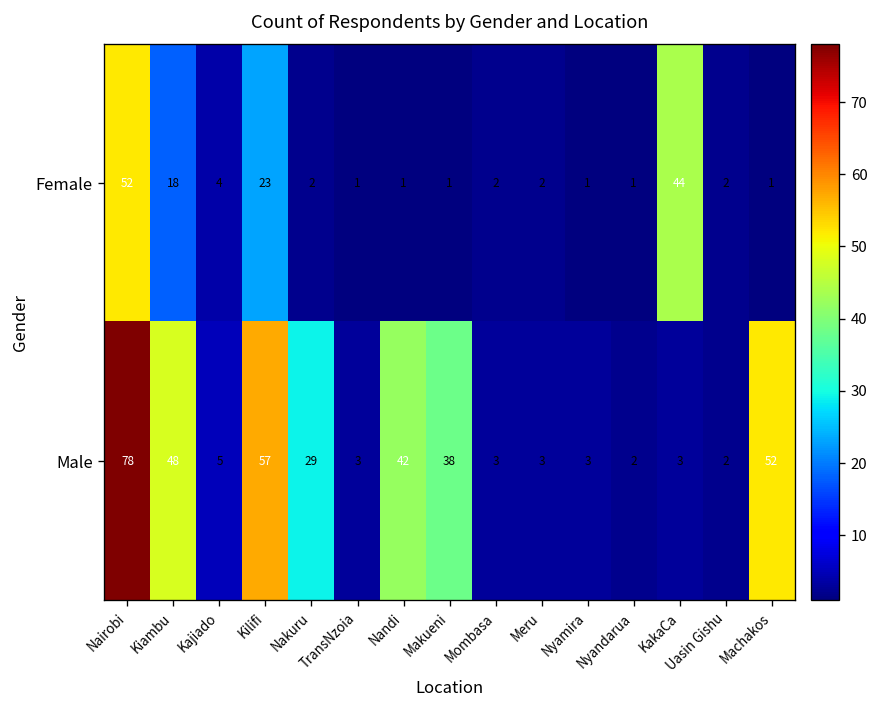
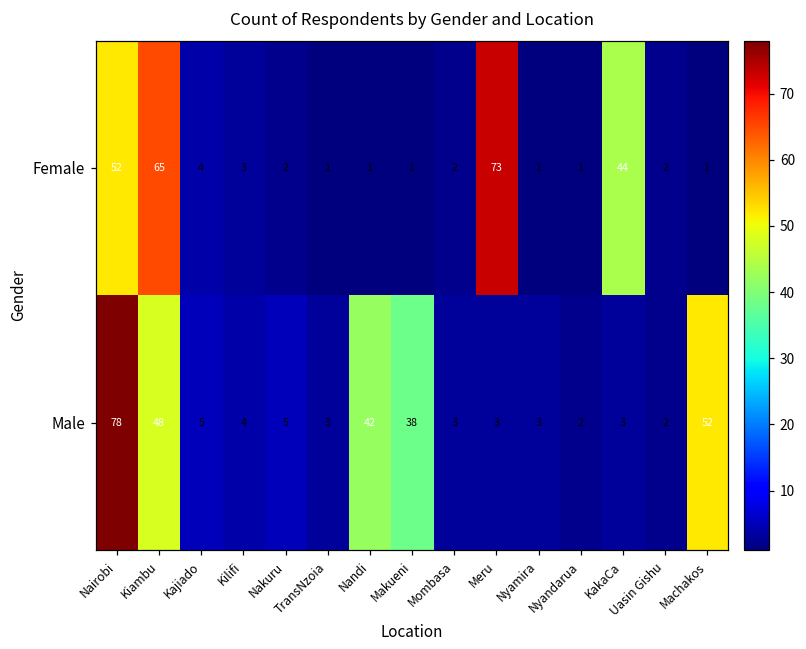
  {
    "Female": {
      "Nairobi": 52,
-     "Kiambu": 18,
+     "Kiambu": 65,
      "Kajiado": 4,
-     "Kilifi": 23,
+     "Kilifi": 3,
      "Nakuru": 2,
      "TransNzoia": 1,
      "Nandi": 1,
      "Makueni": 1,
      "Mombasa": 2,
-     "Meru": 2,
+     "Meru": 73,
      "Nyamira": 1,
      "Nyandarua": 1,
      "KakaCa": 44,
      "Uasin Gishu": 2,
      "Machakos": 1
    },
    "Male": {
      "Nairobi": 78,
      "Kiambu": 48,
      "Kajiado": 5,
-     "Kilifi": 57,
-     "Nakuru": 29,
+     "Kilifi": 4,
+     "Nakuru": 5,
      "TransNzoia": 3,
      "Nandi": 42,
      "Makueni": 38,
      "Mombasa": 3,
      "Meru": 3,
      "Nyamira": 3,
      "Nyandarua": 2,
      "KakaCa": 3,
      "Uasin Gishu": 2,
      "Machakos": 52
    }
  }
